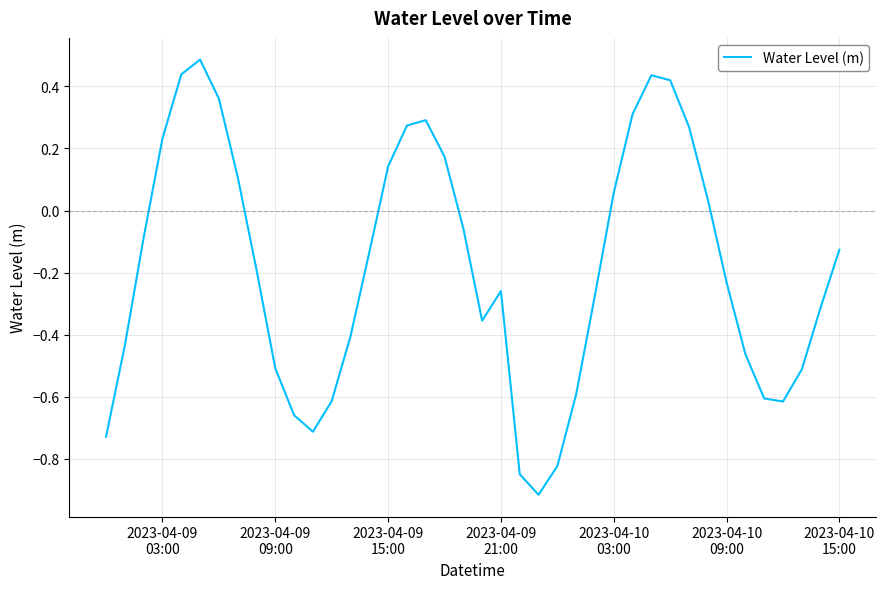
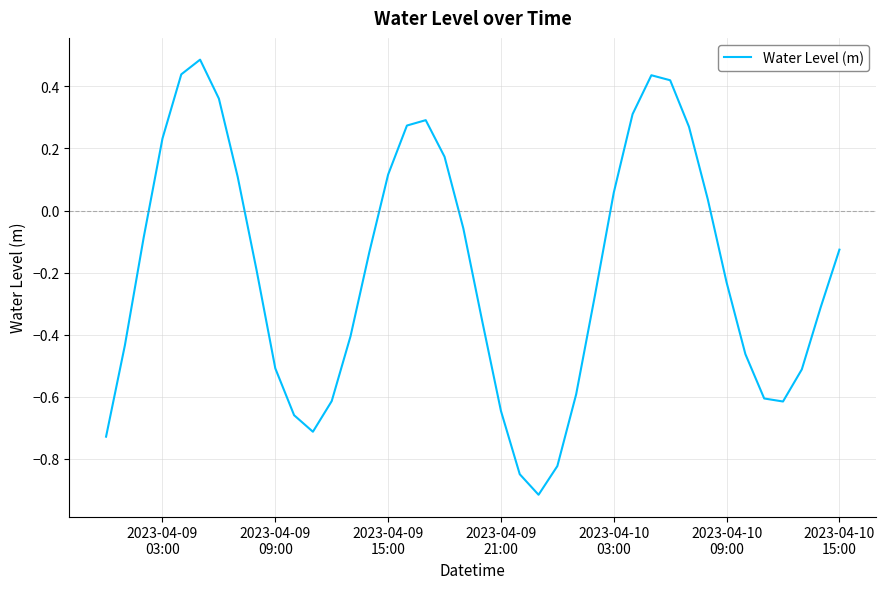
  {
    "2023-04-09 03:00": 0.23,
    "2023-04-09 09:00": -0.51,
-   "2023-04-09 15:00": 0.14,
-   "2023-04-09 21:00": -0.26,
+   "2023-04-09 15:00": 0.12,
+   "2023-04-09 21:00": -0.65,
    "2023-04-10 03:00": 0.06,
    "2023-04-10 09:00": -0.23,
    "2023-04-10 15:00": -0.13
  }
